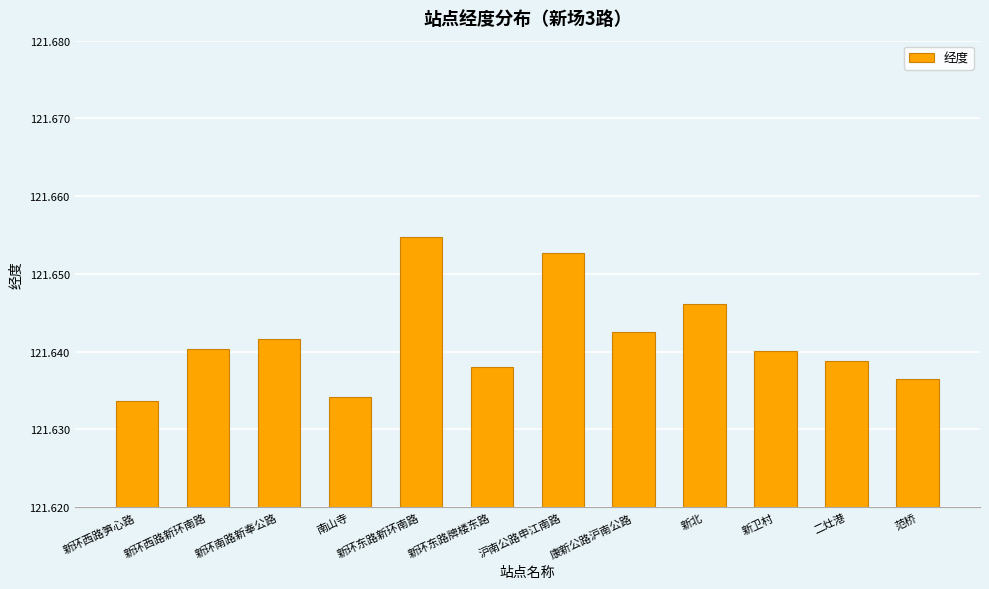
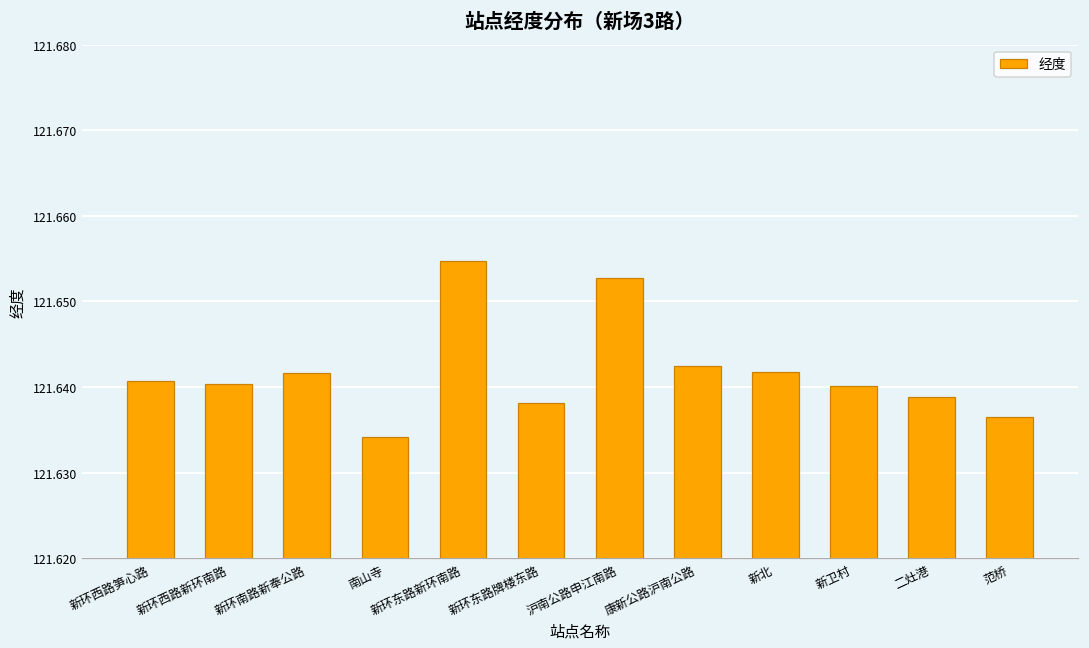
  {
-   "新环西路笋心路": 121.634,
+   "新环西路笋心路": 121.641,
    "新环西路新环南路": 121.640,
    "新环南路新奉公路": 121.642,
    "南山寺": 121.634,
    "新环东路新环南路": 121.655,
    "新环东路牌楼东路": 121.638,
    "沪南公路申江南路": 121.653,
    "康新公路沪南公路": 121.642,
-   "新北": 121.646,
+   "新北": 121.642,
    "新卫村": 121.640,
    "二灶港": 121.639,
    "范桥": 121.637
  }
